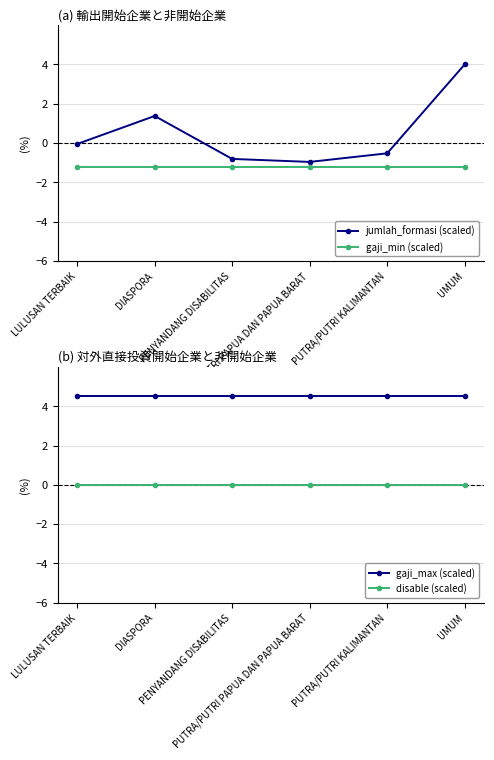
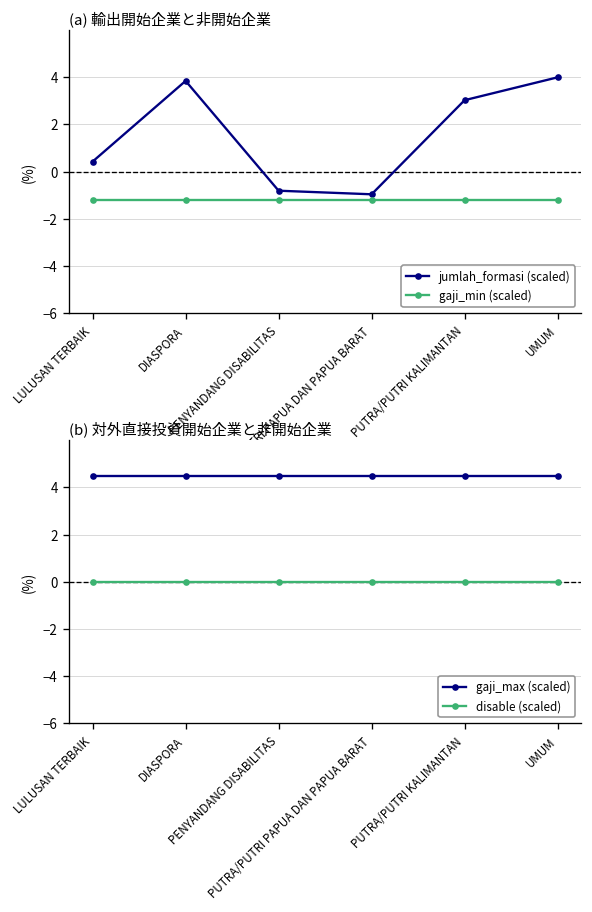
  {
    "(a) 輸出開始企業と非開始企業": {
      "jumlah_formasi (scaled)": {
-       "LULUSAN TERBAIK": 0.0,
-       "DIASPORA": 1.4,
+       "LULUSAN TERBAIK": 0.4,
+       "DIASPORA": 3.8,
        "PENYANDANG DISABILITAS": -0.8,
-       "PUTRA/PUTRI KALIMANTAN": -0.5,
+       "PUTRA/PUTRI KALIMANTAN": 3.0,
        "UMUM": 4.0
      },
      "gaji_min (scaled)": {
        "LULUSAN TERBAIK": -1.2,
        "DIASPORA": -1.2,
        "PENYANDANG DISABILITAS": -1.2,
        "PUTRA/PUTRI KALIMANTAN": -1.2,
        "UMUM": -1.2
      }
    },
    "(b) 対外直接投資開始企業と非開始企業": {
      "gaji_max (scaled)": {
        "LULUSAN TERBAIK": 4.5,
        "DIASPORA": 4.5,
        "PENYANDANG DISABILITAS": 4.5,
        "PUTRA/PUTRI PAPUA DAN PAPUA BARAT": 4.5,
        "PUTRA/PUTRI KALIMANTAN": 4.5,
        "UMUM": 4.5
      },
      "disable (scaled)": {
        "LULUSAN TERBAIK": 0.0,
        "DIASPORA": 0.0,
        "PENYANDANG DISABILITAS": 0.0,
        "PUTRA/PUTRI PAPUA DAN PAPUA BARAT": 0.0,
        "PUTRA/PUTRI KALIMANTAN": 0.0,
        "UMUM": 0.0
      }
    }
  }
